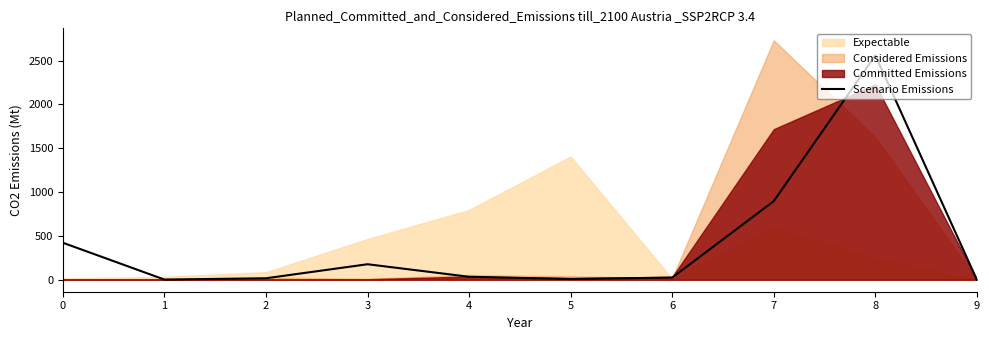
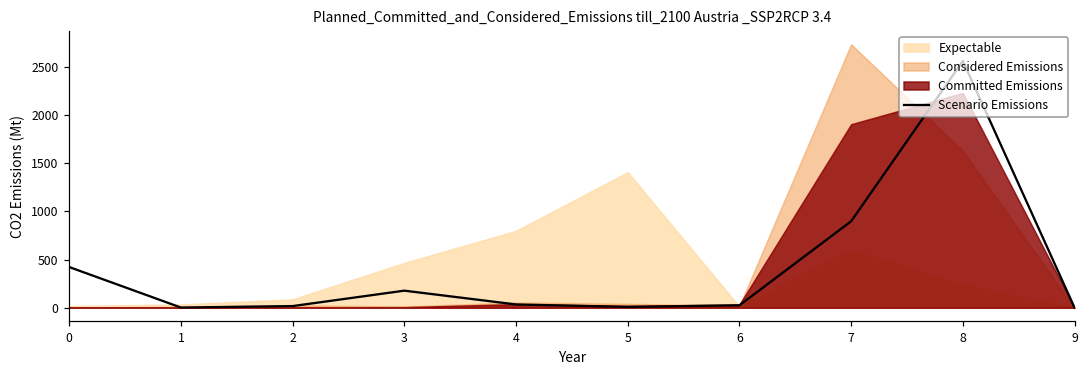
  {
    "Scenario Emissions": {
      "0": 400,
      "3": 200,
      "7": 900
    },
    "Committed Emissions": {
-     "7": 1700
+     "7": 1900
    }
  }
